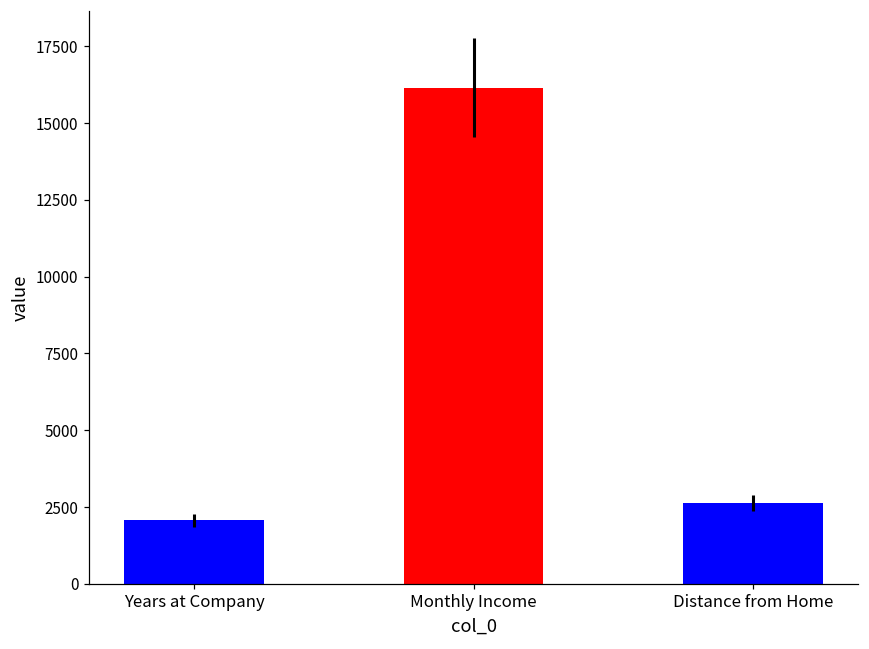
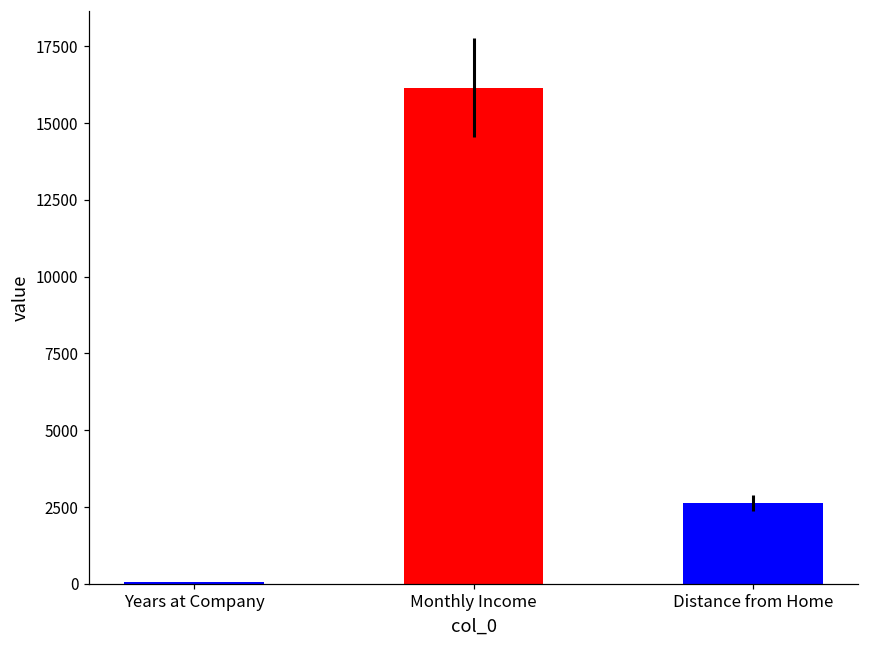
  {
-   "Years at Company": 2100,
+   "Years at Company": 100,
    "Monthly Income": 16100,
    "Distance from Home": 2600
  }
